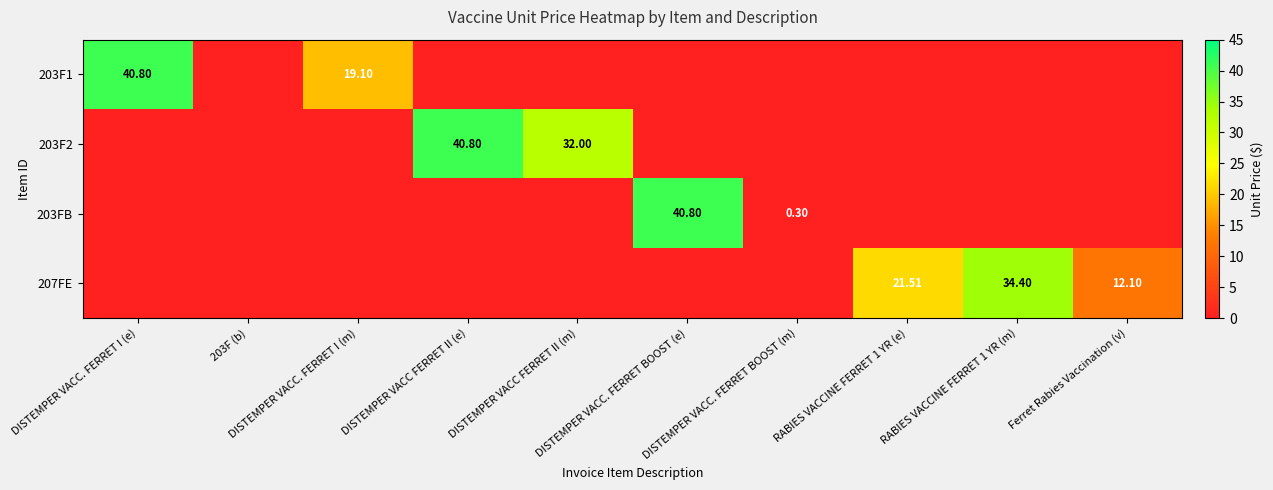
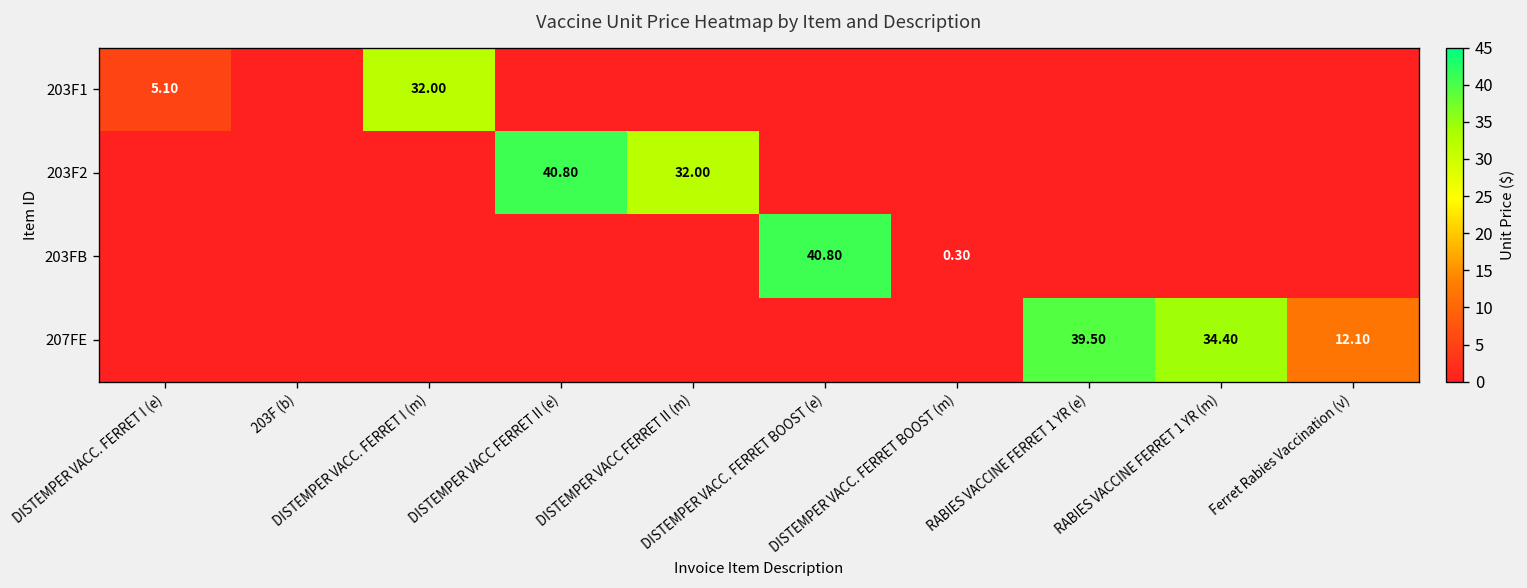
  {
    "203F1": {
-     "DISTEMPER VACC. FERRET I (e)": 40.80,
-     "DISTEMPER VACC. FERRET I (m)": 19.10
+     "DISTEMPER VACC. FERRET I (e)": 5.10,
+     "DISTEMPER VACC. FERRET I (m)": 32.00
    },
    "203F2": {
      "DISTEMPER VACC FERRET II (e)": 40.80,
      "DISTEMPER VACC FERRET II (m)": 32.00
    },
    "203FB": {
      "DISTEMPER VACC. FERRET BOOST (e)": 40.80,
      "DISTEMPER VACC. FERRET BOOST (m)": 0.30
    },
    "207FE": {
-     "RABIES VACCINE FERRET 1 YR (e)": 21.51,
+     "RABIES VACCINE FERRET 1 YR (e)": 39.50,
      "RABIES VACCINE FERRET 1 YR (m)": 34.40,
      "Ferret Rabies Vaccination (v)": 12.10
    }
  }
